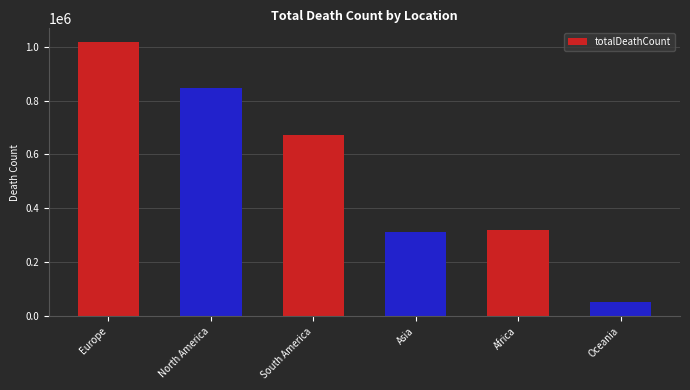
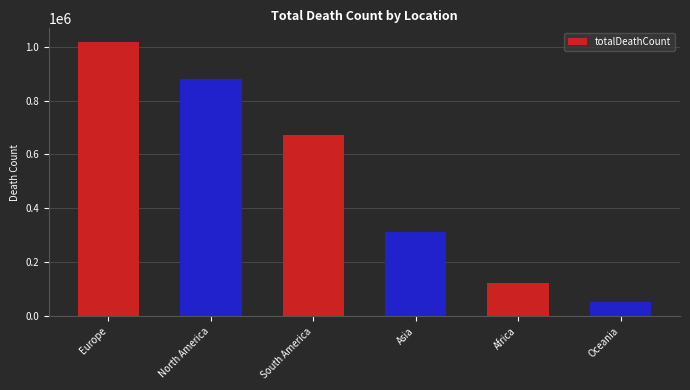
  {
    "Europe": 1020000,
-   "North America": 850000,
+   "North America": 880000,
    "South America": 670000,
    "Asia": 310000,
-   "Africa": 320000,
+   "Africa": 120000,
    "Oceania": 50000
  }
